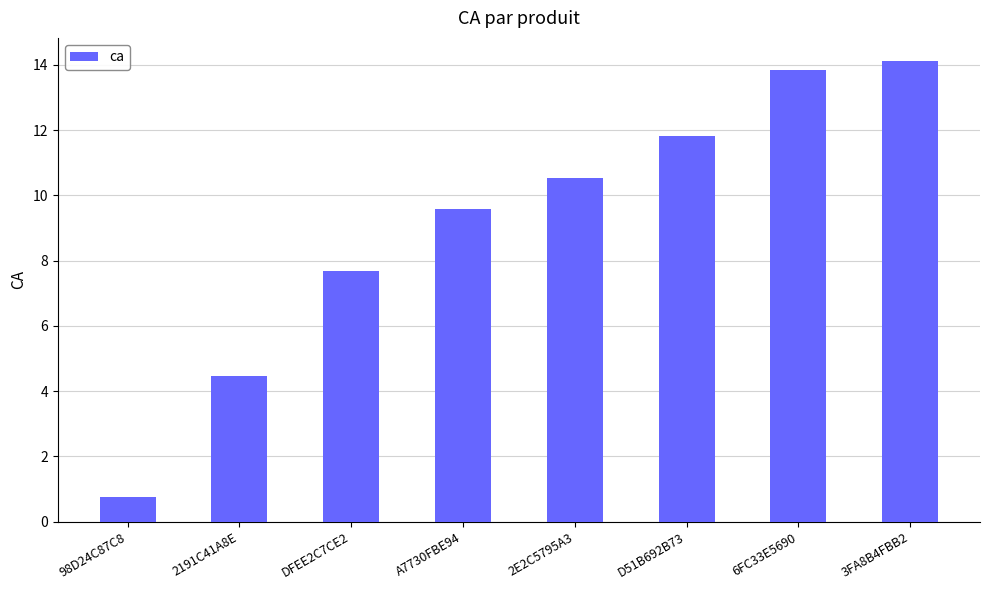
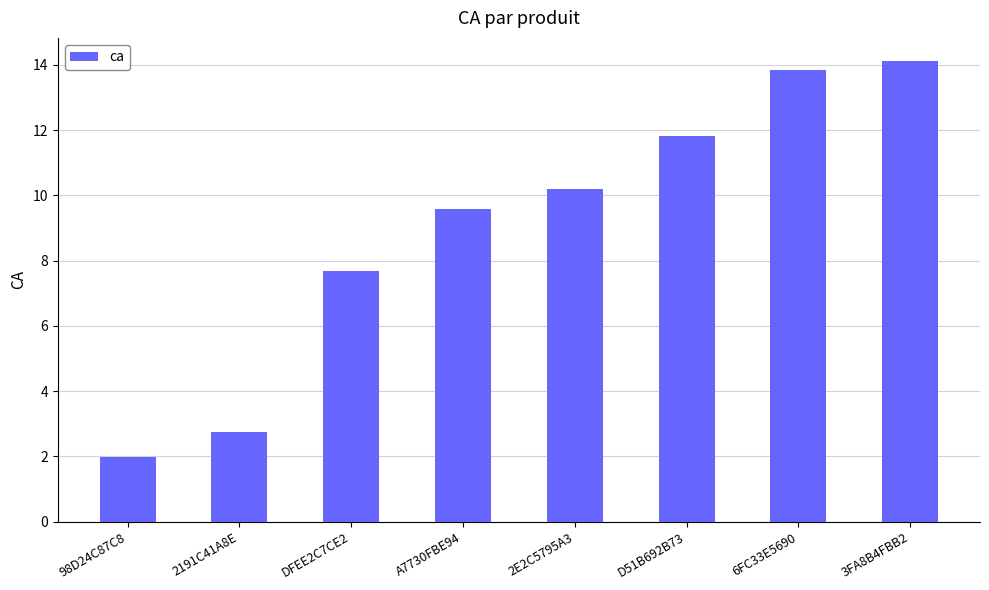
  {
-   "98D24C87C8": 0.8,
-   "2191C41A8E": 4.5,
+   "98D24C87C8": 2.0,
+   "2191C41A8E": 2.8,
    "DFEE2C7CE2": 7.7,
    "A7730FBE94": 9.6,
-   "2E2C5795A3": 10.5,
+   "2E2C5795A3": 10.2,
    "D51B692B73": 11.8,
    "6FC33E5690": 13.9,
    "3FA8B4FBB2": 14.1
  }
